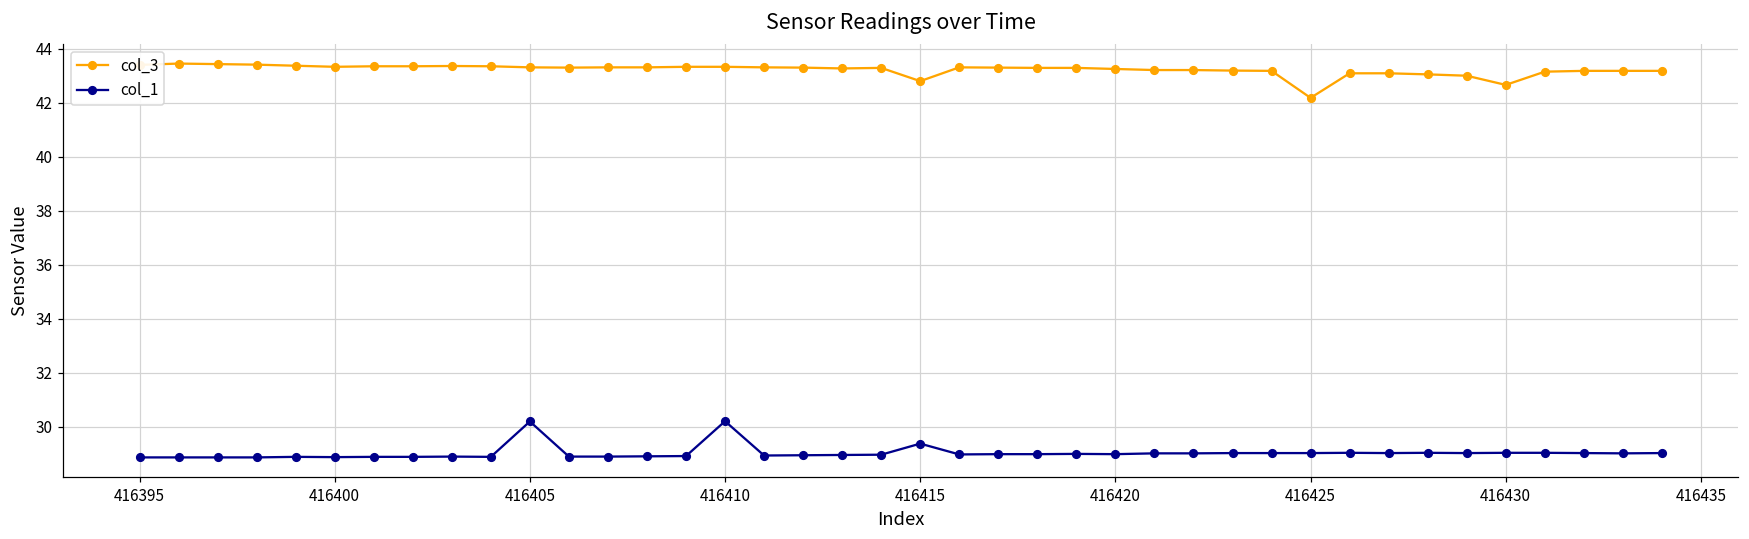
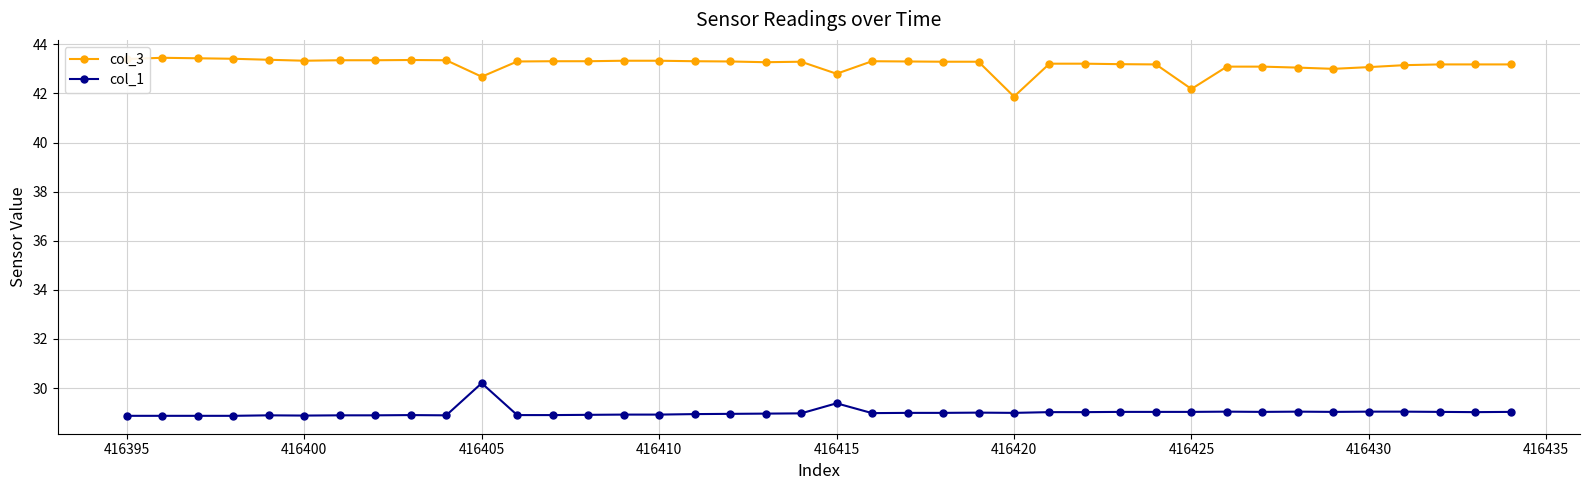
  {
    "col_3": {
      "416400": 43.3,
-     "416405": 43.3,
+     "416405": 42.7,
      "416410": 43.3,
      "416415": 42.8,
-     "416420": 43.3,
+     "416420": 41.9,
      "416425": 42.2,
-     "416430": 42.7
+     "416430": 43.1
    },
    "col_1": {
      "416395": 28.9,
      "416400": 28.9,
      "416405": 30.2,
-     "416410": 30.2,
+     "416410": 28.9,
      "416415": 29.4,
      "416420": 29.0,
      "416425": 29.0,
      "416430": 29.0
    }
  }
